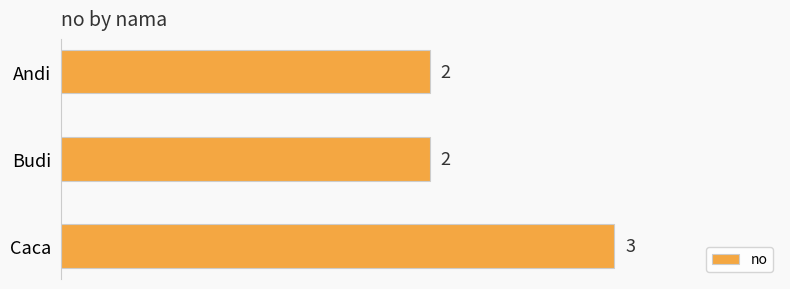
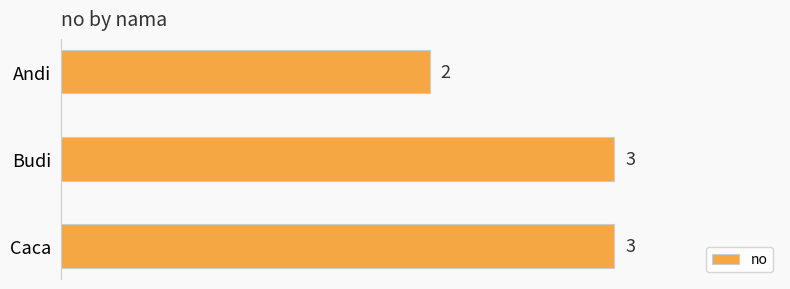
  {
    "Andi": 2,
-   "Budi": 2,
+   "Budi": 3,
    "Caca": 3
  }
